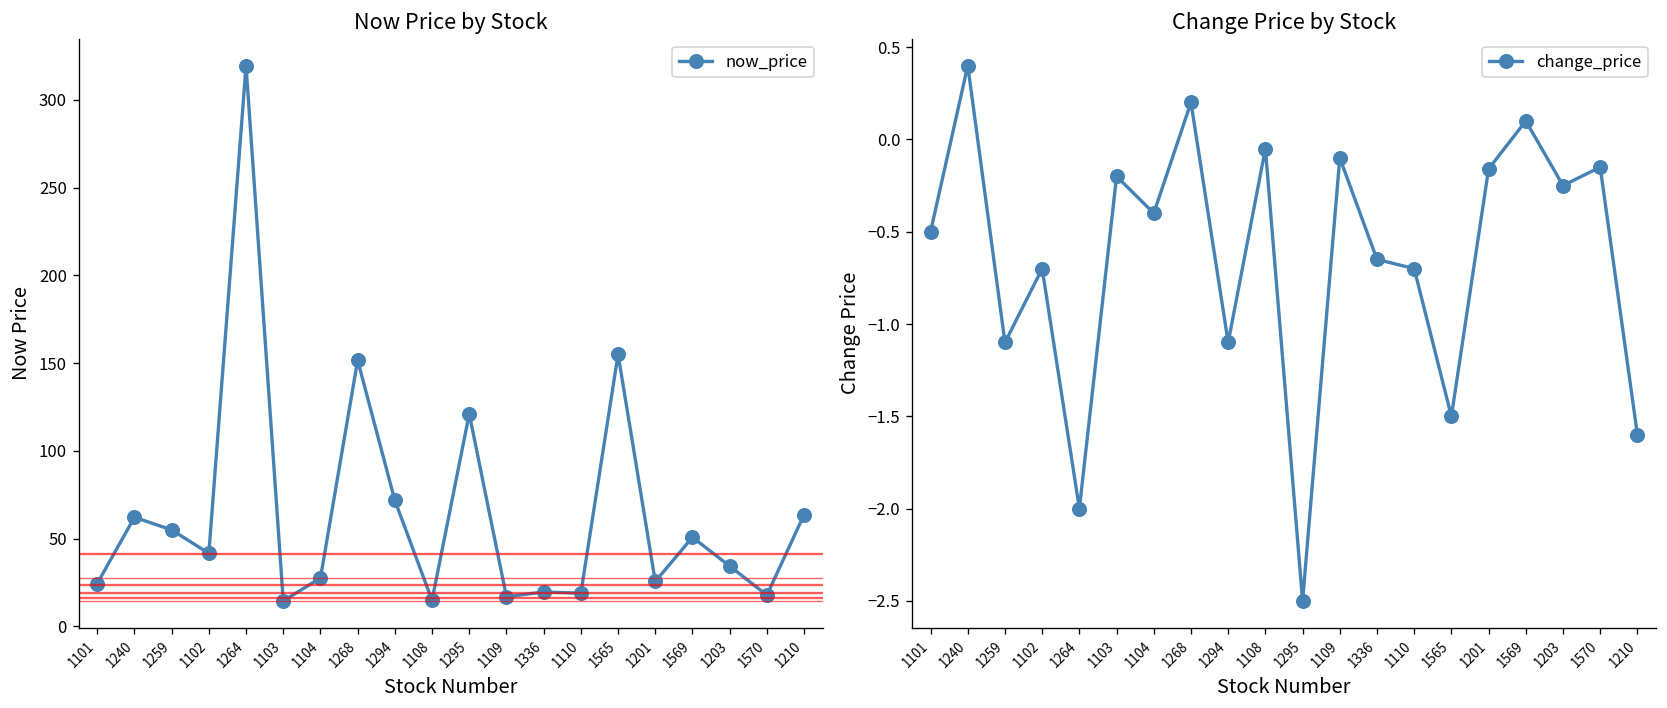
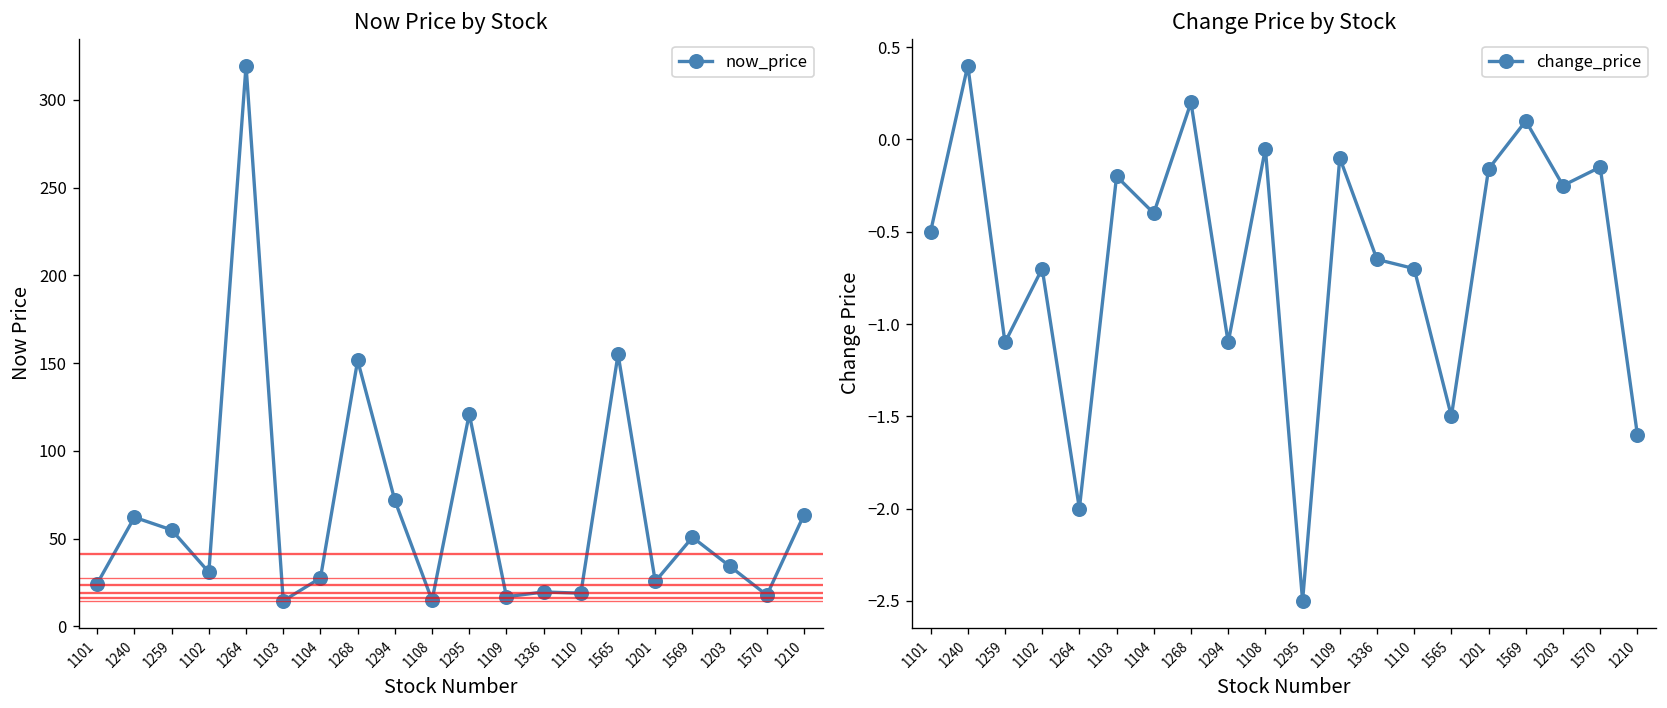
  {
    "Now Price by Stock": {
      "1101": 24,
      "1240": 62,
      "1259": 55,
-     "1102": 42,
+     "1102": 31,
      "1264": 320,
      "1103": 14,
      "1104": 28,
      "1268": 152,
      "1294": 72,
      "1108": 15,
      "1295": 121,
      "1109": 17,
      "1336": 20,
      "1110": 19,
      "1565": 155,
      "1201": 26,
      "1569": 51,
      "1203": 34,
      "1570": 18,
      "1210": 64
    },
    "Change Price by Stock": {
      "1101": -0.50,
      "1240": 0.40,
      "1259": -1.10,
      "1102": -0.70,
      "1264": -2.00,
      "1103": -0.20,
      "1104": -0.40,
      "1268": 0.20,
      "1294": -1.10,
      "1108": -0.05,
      "1295": -2.50,
      "1109": -0.10,
      "1336": -0.65,
      "1110": -0.70,
      "1565": -1.50,
      "1201": -0.16,
      "1569": 0.10,
      "1203": -0.25,
      "1570": -0.15,
      "1210": -1.60
    }
  }
